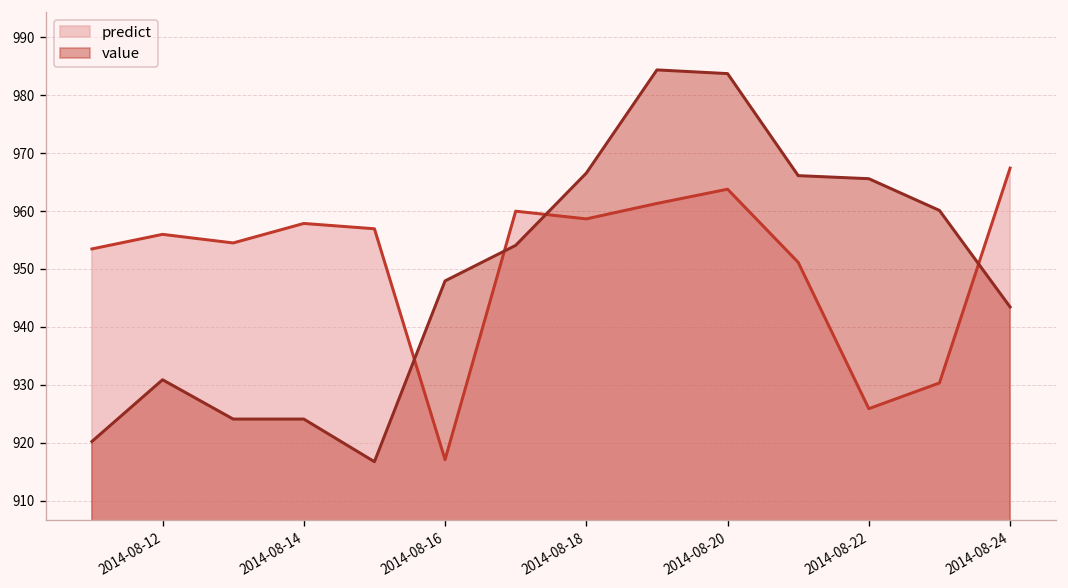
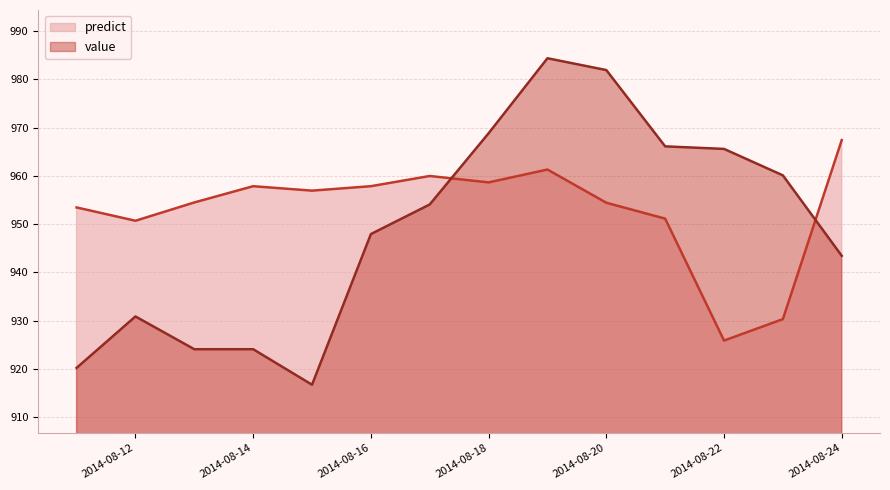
  {
    "predict": {
-     "2014-08-12": 956,
+     "2014-08-12": 951,
      "2014-08-14": 958,
-     "2014-08-16": 917,
+     "2014-08-16": 958,
      "2014-08-18": 959,
-     "2014-08-20": 964,
+     "2014-08-20": 954,
      "2014-08-22": 926,
      "2014-08-24": 967
    },
    "value": {
      "2014-08-12": 931,
      "2014-08-14": 924,
      "2014-08-16": 948,
-     "2014-08-18": 967,
-     "2014-08-20": 984,
+     "2014-08-18": 969,
+     "2014-08-20": 982,
      "2014-08-22": 966,
      "2014-08-24": 943
    }
  }
